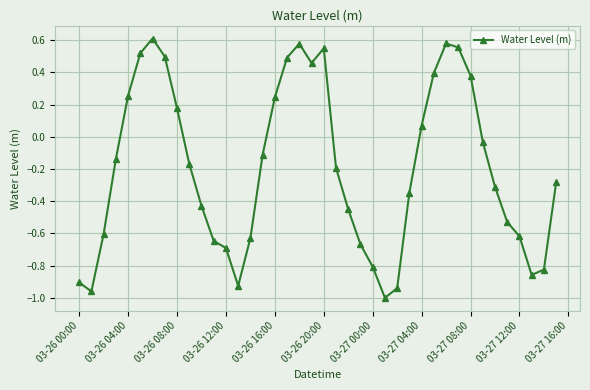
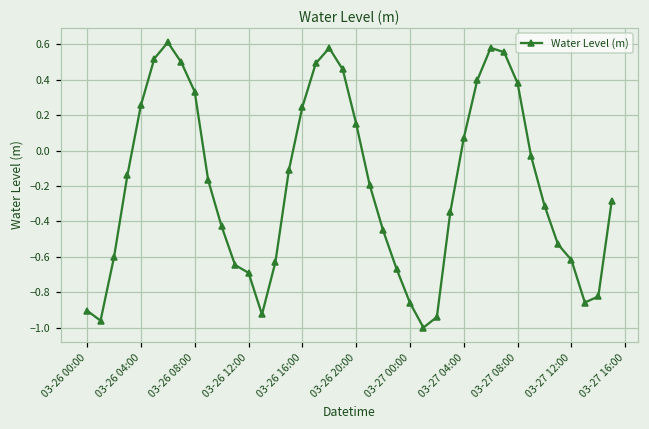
  {
    "03-26 00:00": -0.90,
    "03-26 04:00": 0.26,
-   "03-26 08:00": 0.18,
+   "03-26 08:00": 0.33,
    "03-26 12:00": -0.69,
    "03-26 16:00": 0.25,
-   "03-26 20:00": 0.55,
-   "03-27 00:00": -0.81,
+   "03-26 20:00": 0.15,
+   "03-27 00:00": -0.86,
    "03-27 04:00": 0.07,
    "03-27 08:00": 0.38,
    "03-27 12:00": -0.62
  }
